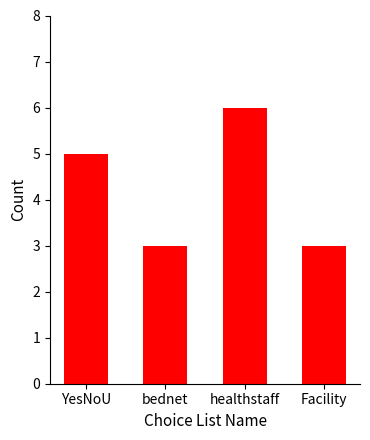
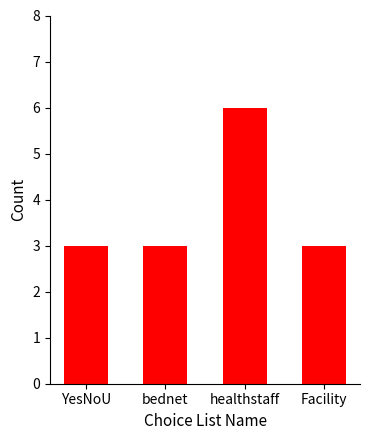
  {
-   "YesNoU": 5,
+   "YesNoU": 3,
    "bednet": 3,
    "healthstaff": 6,
    "Facility": 3
  }
